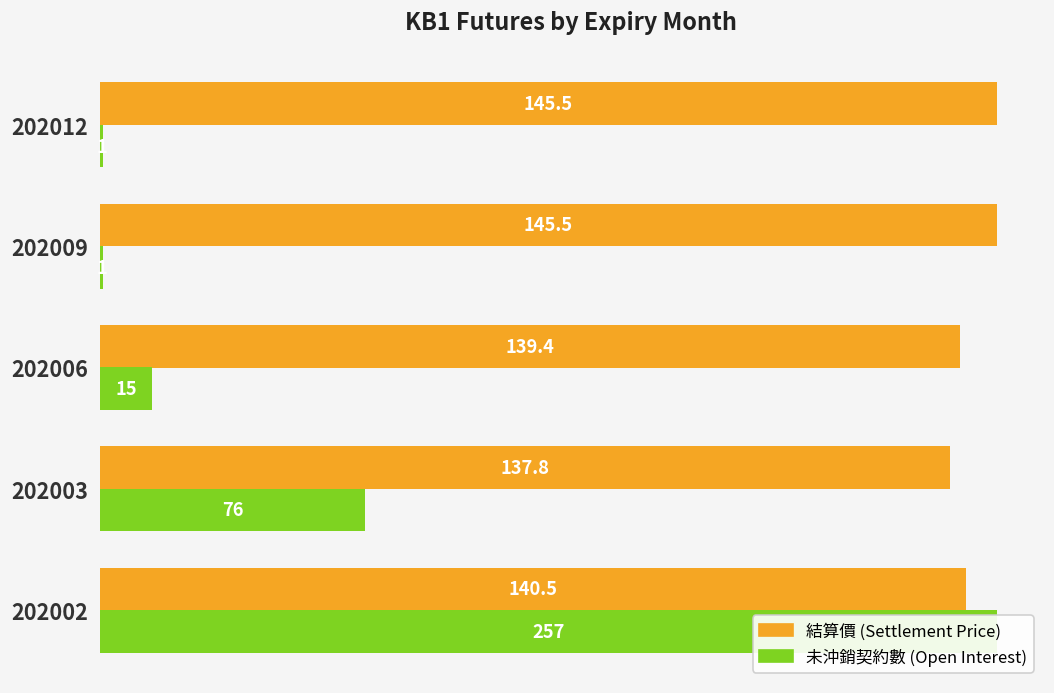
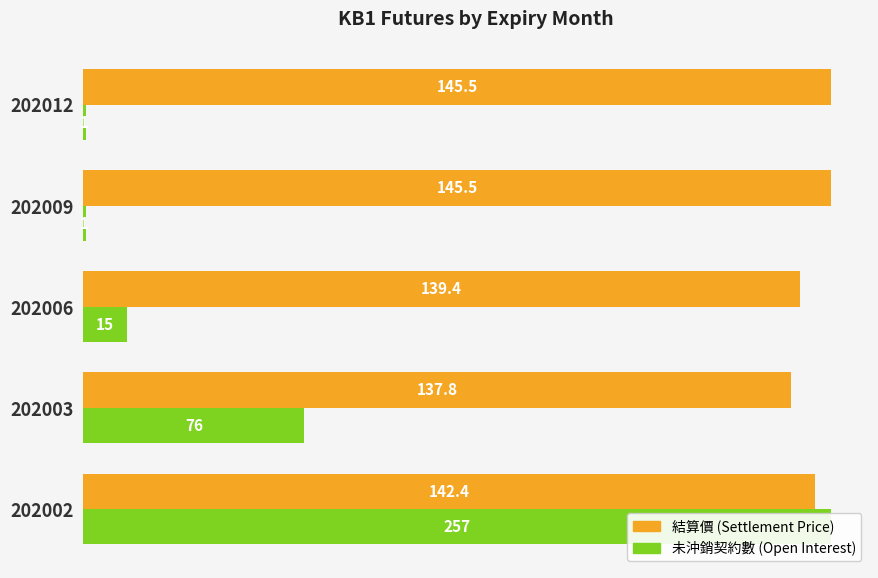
  {
    "結算價 (Settlement Price)": {
      "202012": 145.5,
      "202009": 145.5,
      "202006": 139.4,
      "202003": 137.8,
-     "202002": 140.5
+     "202002": 142.4
    }
  }
